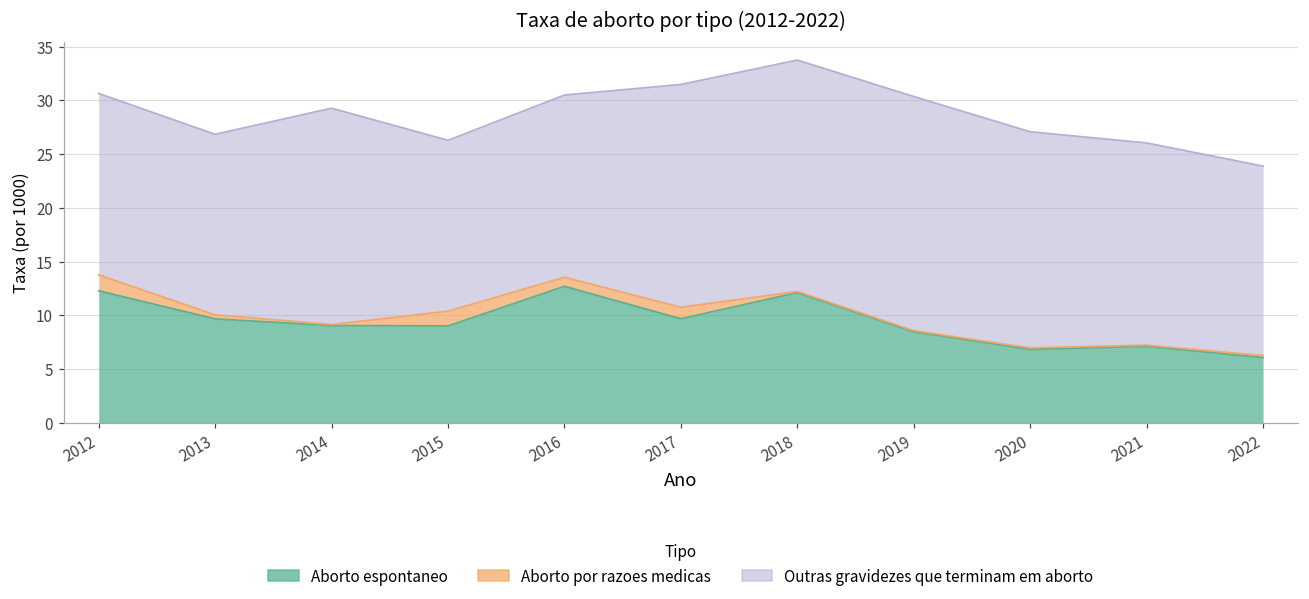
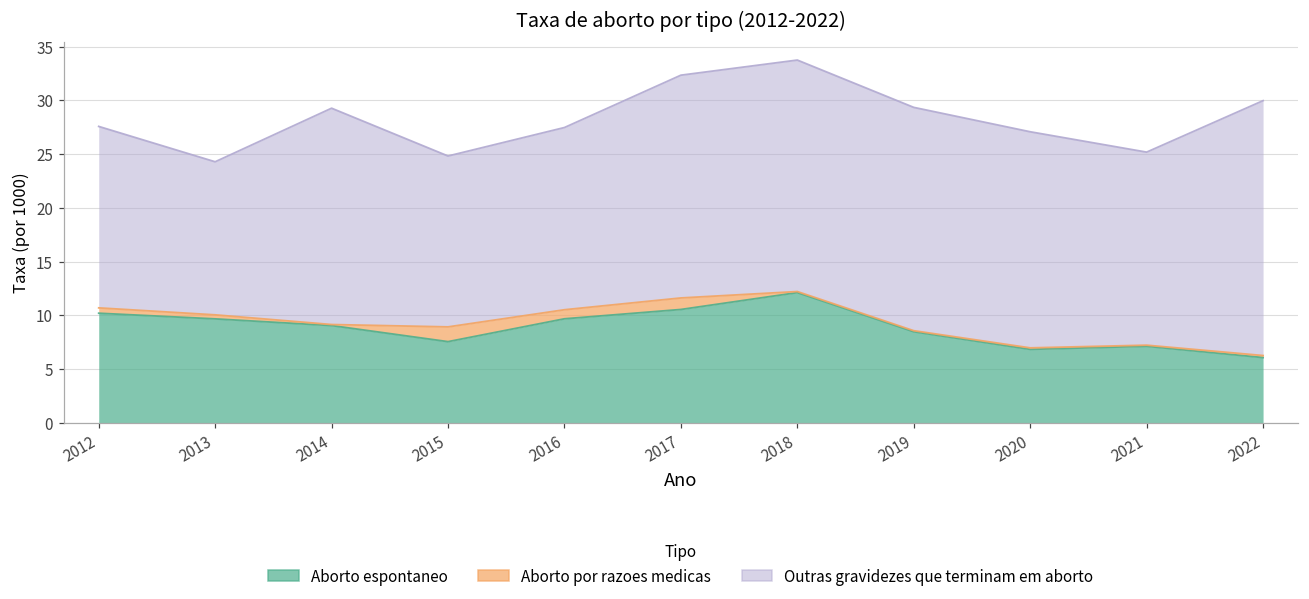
  {
    "Aborto espontaneo": {
-     "2012": 12,
+     "2012": 10,
      "2013": 10,
-     "2015": 9,
-     "2016": 13,
-     "2017": 10
+     "2015": 8,
+     "2016": 10,
+     "2017": 11
    },
    "Aborto por razoes medicas": {
-     "2012": 1,
+     "2012": 0,
      "2013": 0,
      "2015": 1,
      "2016": 1,
      "2017": 1
    },
    "Outras gravidezes que terminam em aborto": {
      "2012": 17,
-     "2013": 17,
+     "2013": 14,
      "2014": 20,
      "2015": 16,
      "2016": 17,
      "2017": 21,
      "2018": 22,
-     "2019": 22,
+     "2019": 21,
      "2020": 20,
-     "2021": 19,
-     "2022": 18
+     "2021": 18,
+     "2022": 24
    }
  }
